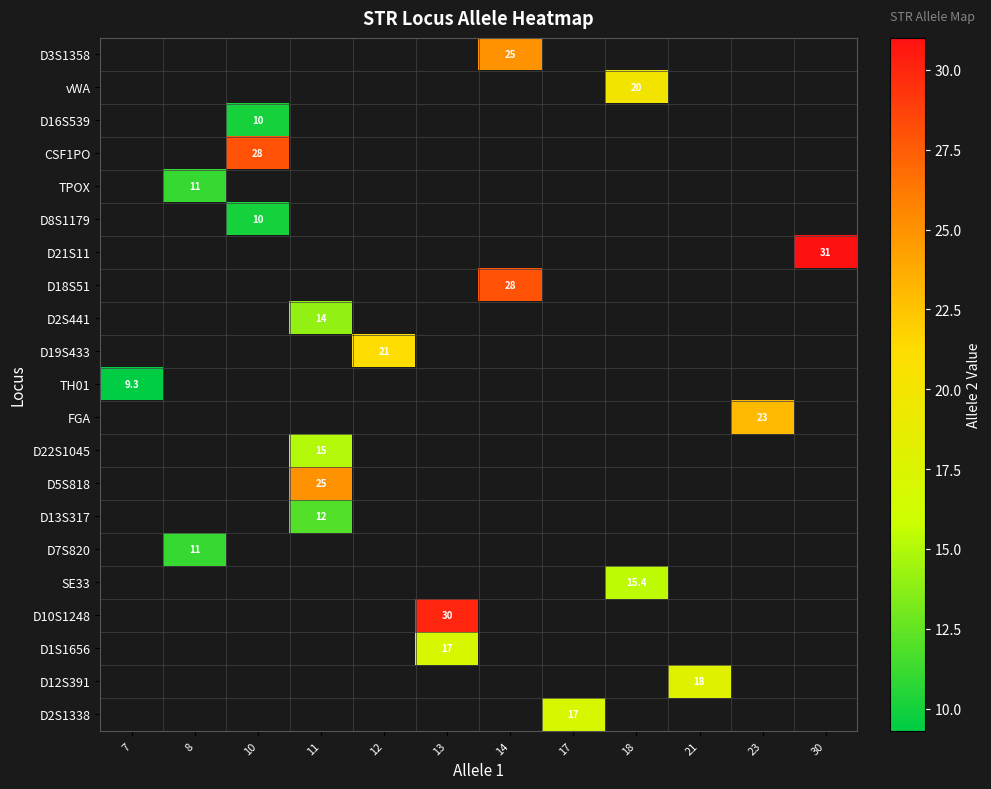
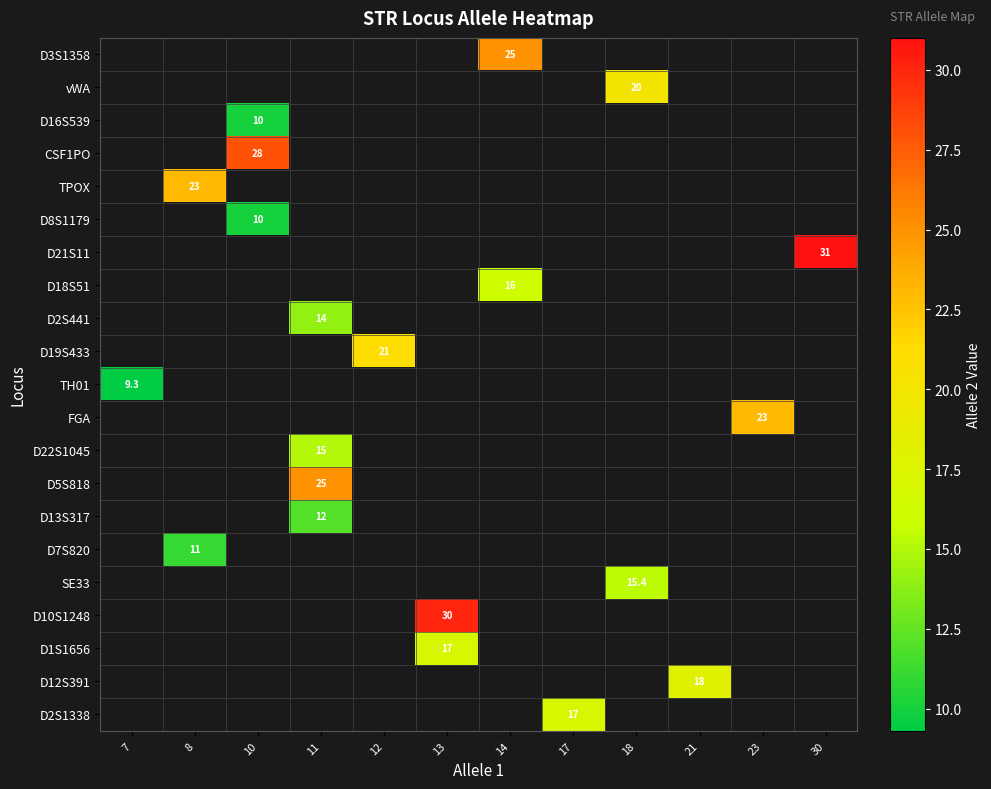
  {
    "D3S1358": {
      "14": 25
    },
    "vWA": {
      "18": 20
    },
    "D16S539": {
      "10": 10
    },
    "CSF1PO": {
      "10": 28
    },
    "TPOX": {
-     "8": 11
+     "8": 23
    },
    "D8S1179": {
      "10": 10
    },
    "D21S11": {
      "30": 31
    },
    "D18S51": {
-     "14": 28
+     "14": 16
    },
    "D2S441": {
      "11": 14
    },
    "D19S433": {
      "12": 21
    },
    "TH01": {
      "7": 9.3
    },
    "FGA": {
      "23": 23
    },
    "D22S1045": {
      "11": 15
    },
    "D5S818": {
      "11": 25
    },
    "D13S317": {
      "11": 12
    },
    "D7S820": {
      "8": 11
    },
    "SE33": {
      "18": 15.4
    },
    "D10S1248": {
      "13": 30
    },
    "D1S1656": {
      "13": 17
    },
    "D12S391": {
      "21": 18
    },
    "D2S1338": {
      "17": 17
    }
  }
